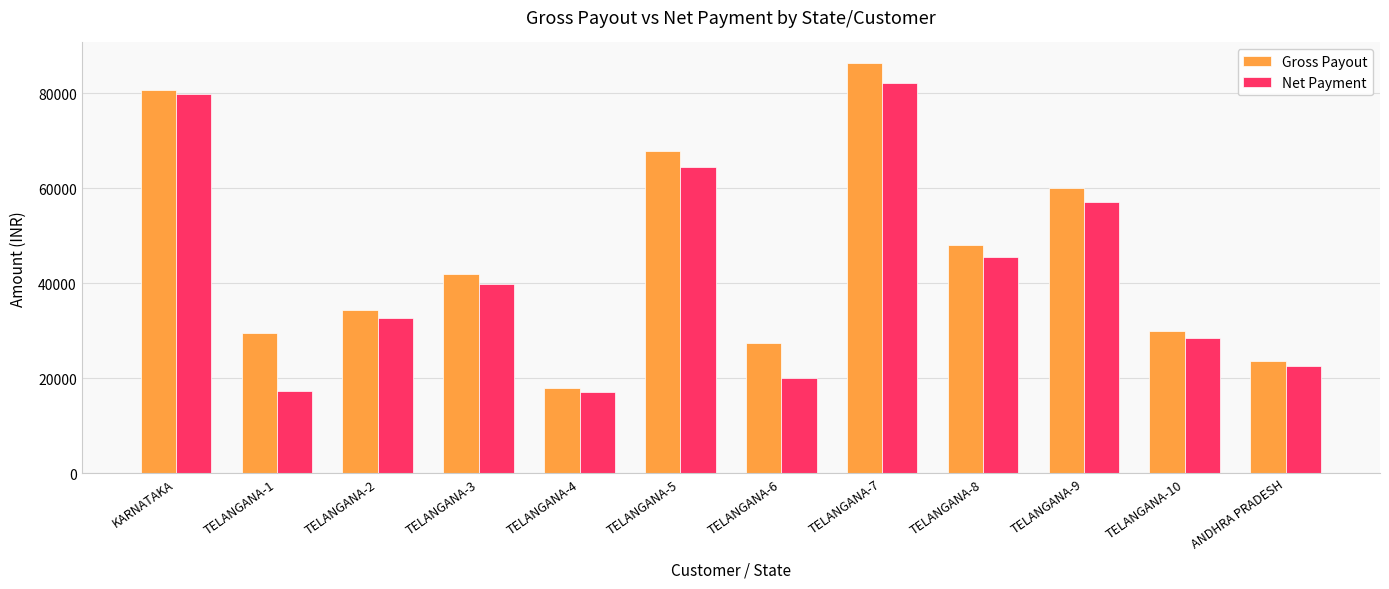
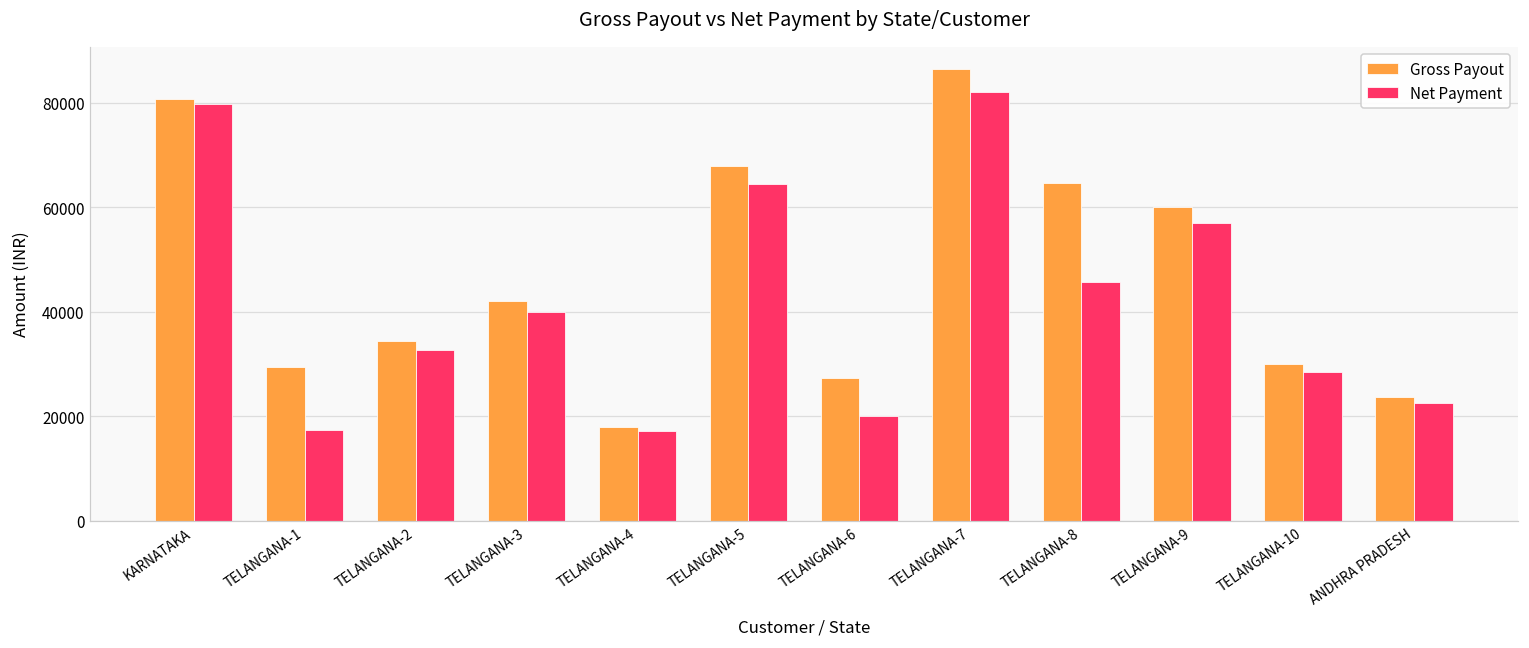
  {
    "Gross Payout": {
      "KARNATAKA": 81000,
      "TELANGANA-1": 29000,
      "TELANGANA-2": 34000,
      "TELANGANA-3": 42000,
      "TELANGANA-4": 18000,
      "TELANGANA-5": 68000,
      "TELANGANA-6": 27000,
      "TELANGANA-7": 86000,
-     "TELANGANA-8": 48000,
+     "TELANGANA-8": 65000,
      "TELANGANA-9": 60000,
      "TELANGANA-10": 30000,
      "ANDHRA PRADESH": 24000
    },
    "Net Payment": {
      "KARNATAKA": 80000,
      "TELANGANA-1": 17000,
      "TELANGANA-2": 33000,
      "TELANGANA-3": 40000,
      "TELANGANA-4": 17000,
      "TELANGANA-5": 64000,
      "TELANGANA-6": 20000,
      "TELANGANA-7": 82000,
      "TELANGANA-8": 46000,
      "TELANGANA-9": 57000,
      "TELANGANA-10": 29000,
      "ANDHRA PRADESH": 23000
    }
  }
